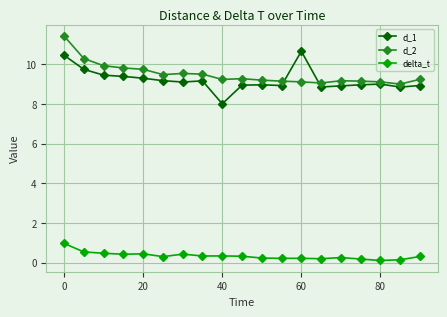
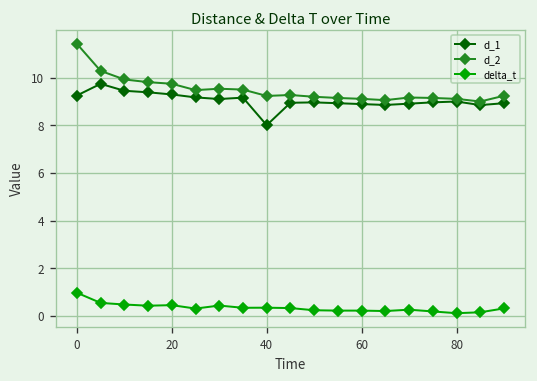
  {
    "d_1": {
-     "0": 10.5,
+     "0": 9.3,
      "20": 9.3,
      "40": 8.0,
-     "60": 10.7
+     "60": 8.9
    }
  }
